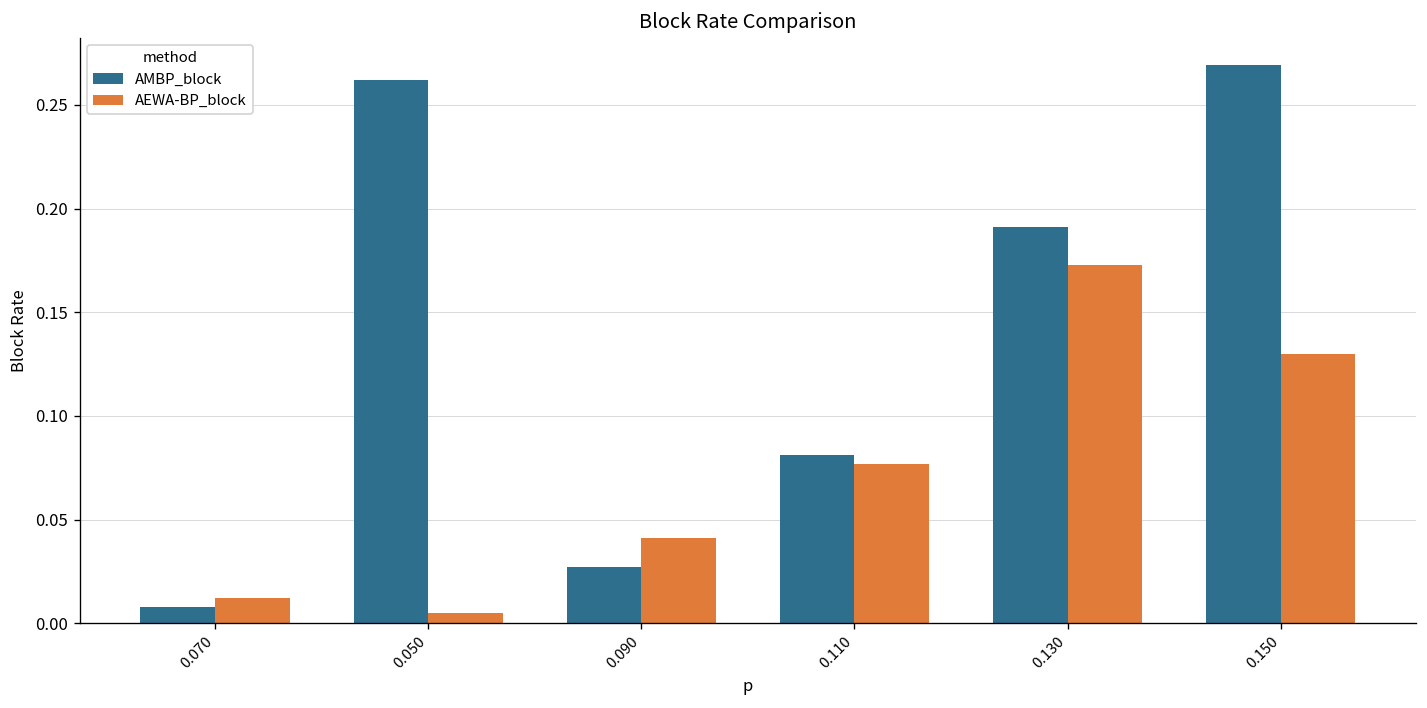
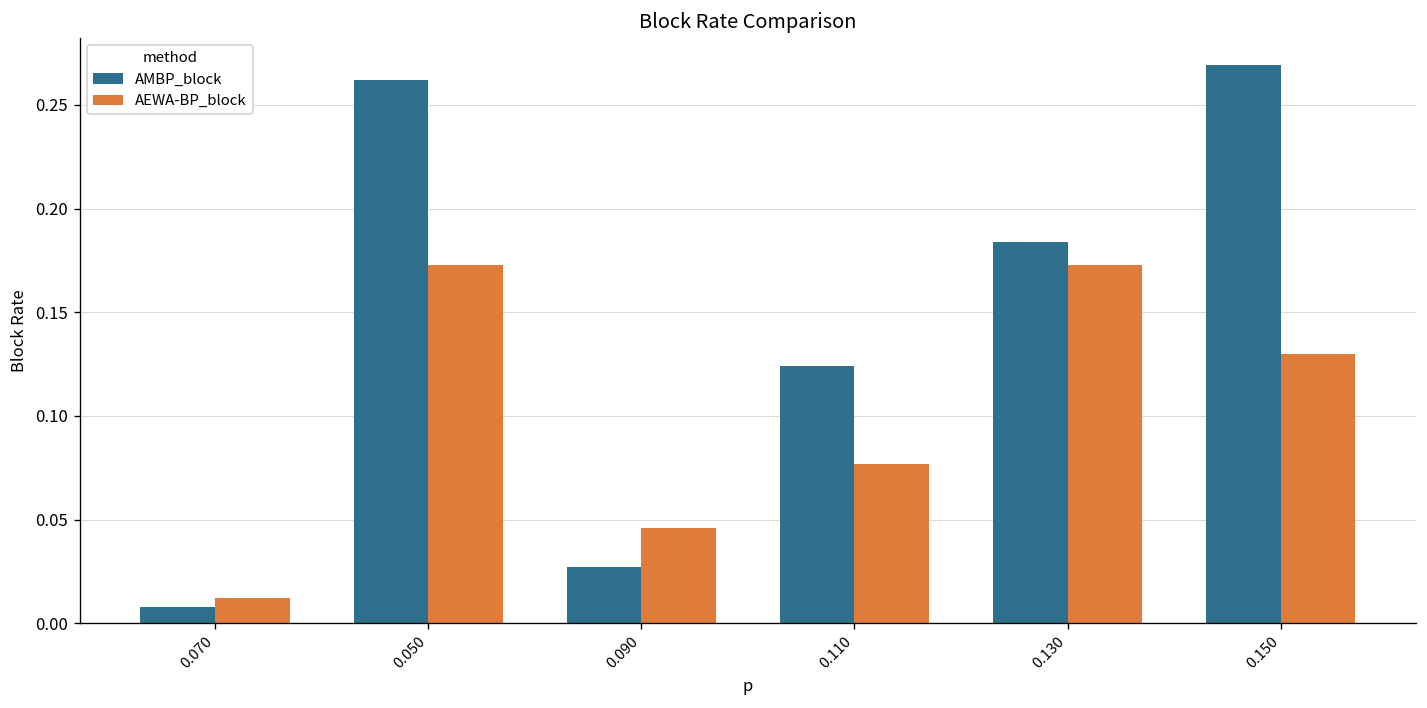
  {
    "AMBP_block": {
      "0.070": 0.008,
      "0.050": 0.262,
      "0.090": 0.027,
-     "0.110": 0.081,
-     "0.130": 0.191,
+     "0.110": 0.124,
+     "0.130": 0.184,
      "0.150": 0.269
    },
    "AEWA-BP_block": {
      "0.070": 0.012,
-     "0.050": 0.005,
-     "0.090": 0.041,
+     "0.050": 0.173,
+     "0.090": 0.046,
      "0.110": 0.077,
      "0.130": 0.173,
      "0.150": 0.130
    }
  }
